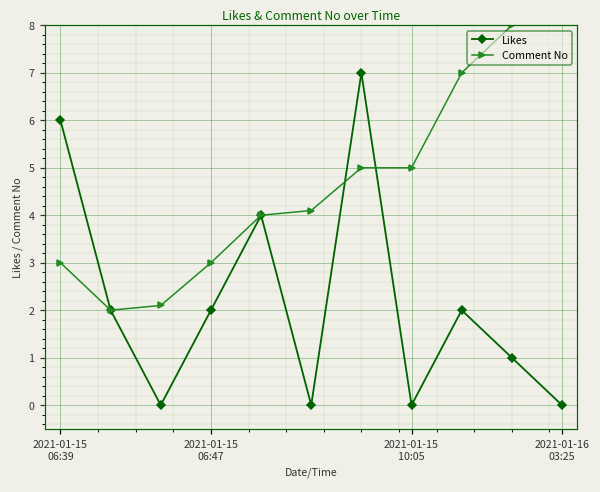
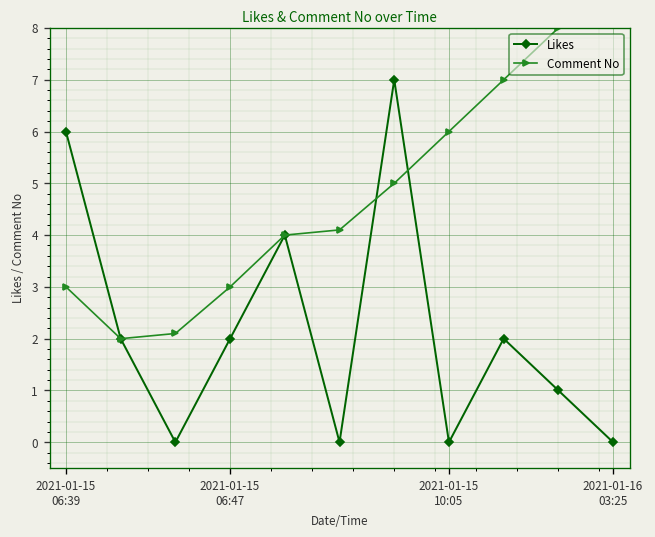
  {
    "Likes": {
      "2021-01-15 06:39": 6,
      "2021-01-15 10:05": 0,
      "2021-01-16 03:25": 0
    },
    "Comment No": {
      "2021-01-15 06:39": 3,
-     "2021-01-15 10:05": 5
+     "2021-01-15 10:05": 6
    }
  }
